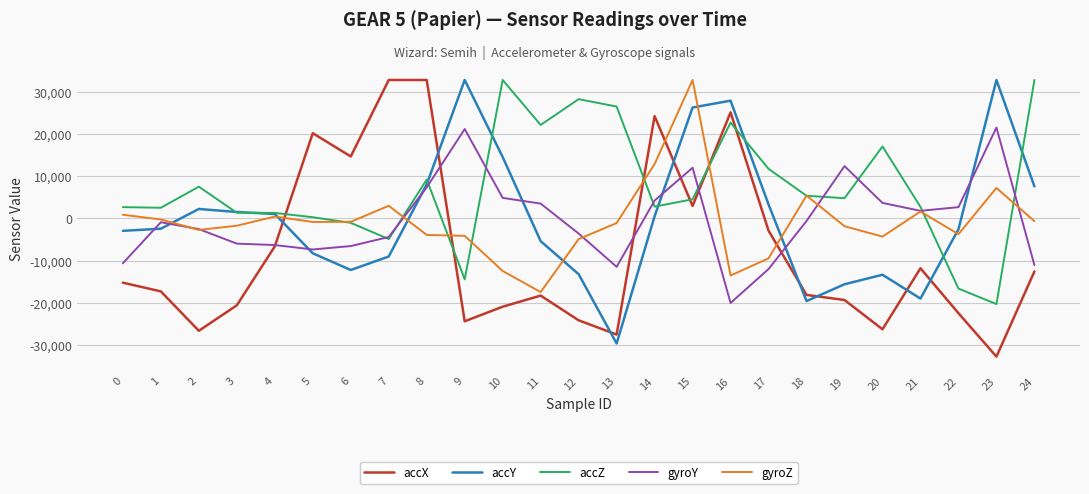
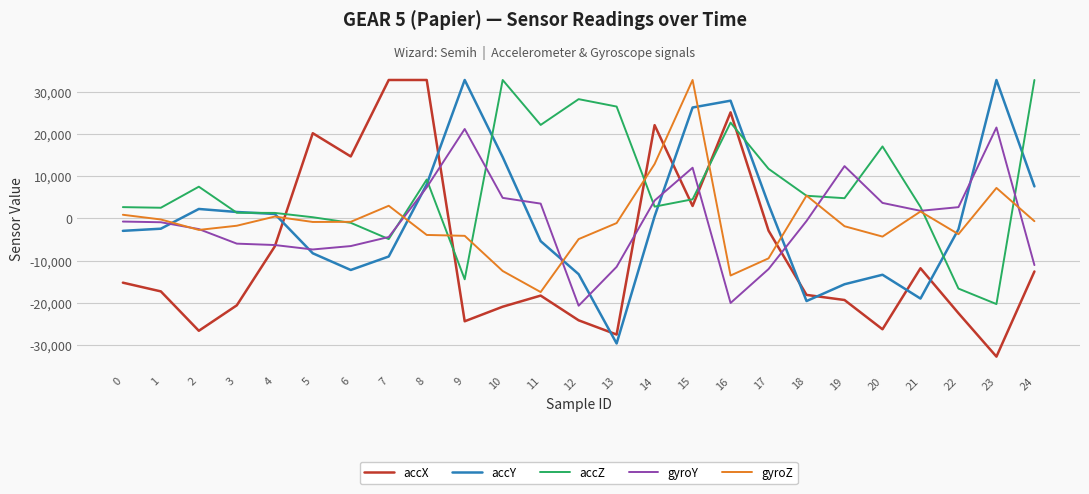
  {
    "accX": {
      "0": "-15,000",
      "1": "-17,000",
      "2": "-27,000",
      "3": "-21,000",
      "5": "20,000",
      "6": "15,000",
      "7": "33,000",
      "8": "33,000",
      "9": "-24,000",
      "10": "-21,000",
      "11": "-18,000",
      "12": "-24,000",
      "13": "-28,000",
-     "14": "24,000",
+     "14": "22,000",
      "15": "3,000",
      "16": "25,000",
      "17": "-3,000",
      "18": "-18,000",
      "19": "-19,000",
      "20": "-26,000",
      "21": "-12,000",
      "22": "-22,000",
      "23": "-33,000",
      "24": "-13,000"
    },
    "accY": {
      "0": "-3,000",
      "1": "-2,000",
      "2": "2,000",
      "5": "-8,000",
      "6": "-12,000",
      "7": "-9,000",
      "8": "8,000",
      "9": "33,000",
      "10": "15,000",
      "11": "-5,000",
      "12": "-13,000",
      "13": "-30,000",
      "14": "0",
      "15": "26,000",
      "16": "28,000",
      "17": "3,000",
      "18": "-20,000",
      "19": "-16,000",
      "20": "-13,000",
      "21": "-19,000",
      "22": "-3,000",
      "23": "33,000",
      "24": "8,000"
    },
    "accZ": {
      "0": "3,000",
      "1": "3,000",
      "2": "7,000",
      "5": "0",
      "8": "9,000",
      "9": "-14,000",
      "10": "33,000",
      "11": "22,000",
      "12": "28,000",
      "13": "26,000",
      "14": "3,000",
      "15": "5,000",
      "16": "23,000",
      "17": "12,000",
      "19": "5,000",
      "20": "17,000",
      "21": "3,000",
      "22": "-17,000",
      "23": "-20,000",
      "24": "33,000"
    },
    "gyroY": {
-     "0": "-11,000",
+     "0": "-1,000",
      "1": "-1,000",
      "3": "-6,000",
      "5": "-7,000",
      "6": "-7,000",
      "8": "7,000",
      "9": "21,000",
      "10": "5,000",
      "11": "3,000",
-     "12": "-4,000",
+     "12": "-21,000",
      "13": "-11,000",
      "14": "4,000",
      "15": "12,000",
      "16": "-20,000",
      "17": "-12,000",
      "18": "-1,000",
      "19": "12,000",
      "20": "4,000",
      "22": "3,000",
      "23": "22,000",
      "24": "-11,000"
    },
    "gyroZ": {
      "0": "1,000",
      "1": "0",
      "3": "-2,000",
      "4": "0",
      "5": "-1,000",
      "7": "3,000",
      "8": "-4,000",
      "9": "-4,000",
      "10": "-12,000",
      "11": "-17,000",
      "12": "-5,000",
      "13": "-1,000",
      "14": "13,000",
      "15": "33,000",
      "16": "-14,000",
      "17": "-9,000",
      "19": "-2,000",
      "20": "-4,000",
      "22": "-4,000",
      "23": "7,000",
      "24": "-1,000"
    }
  }
